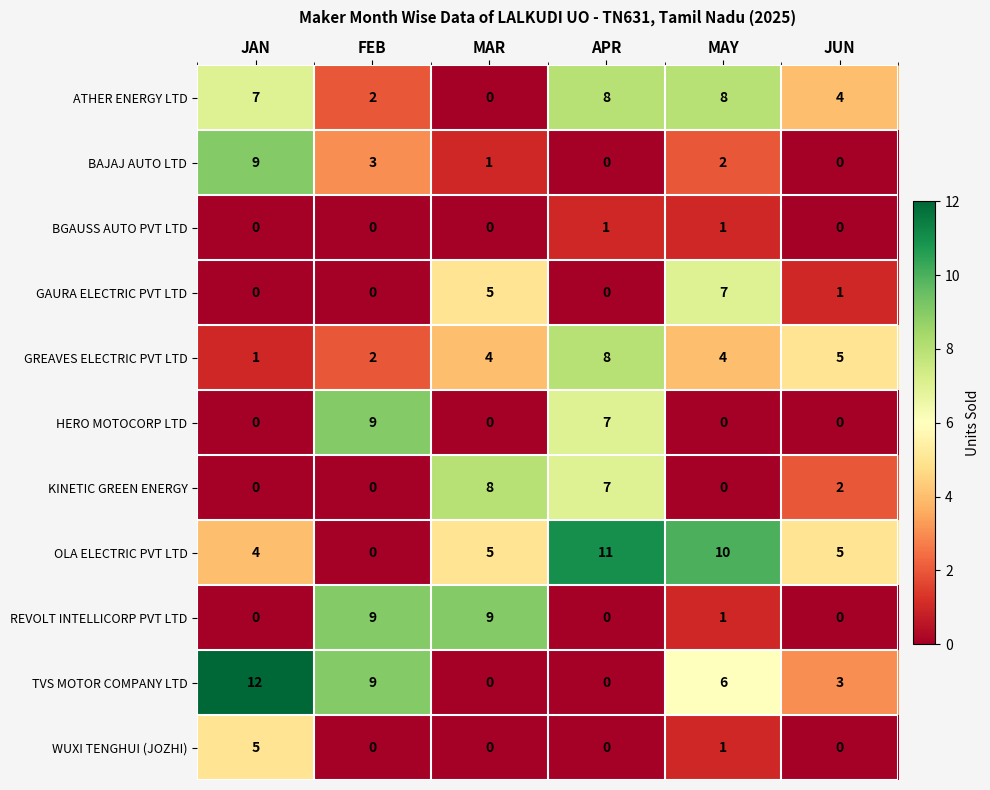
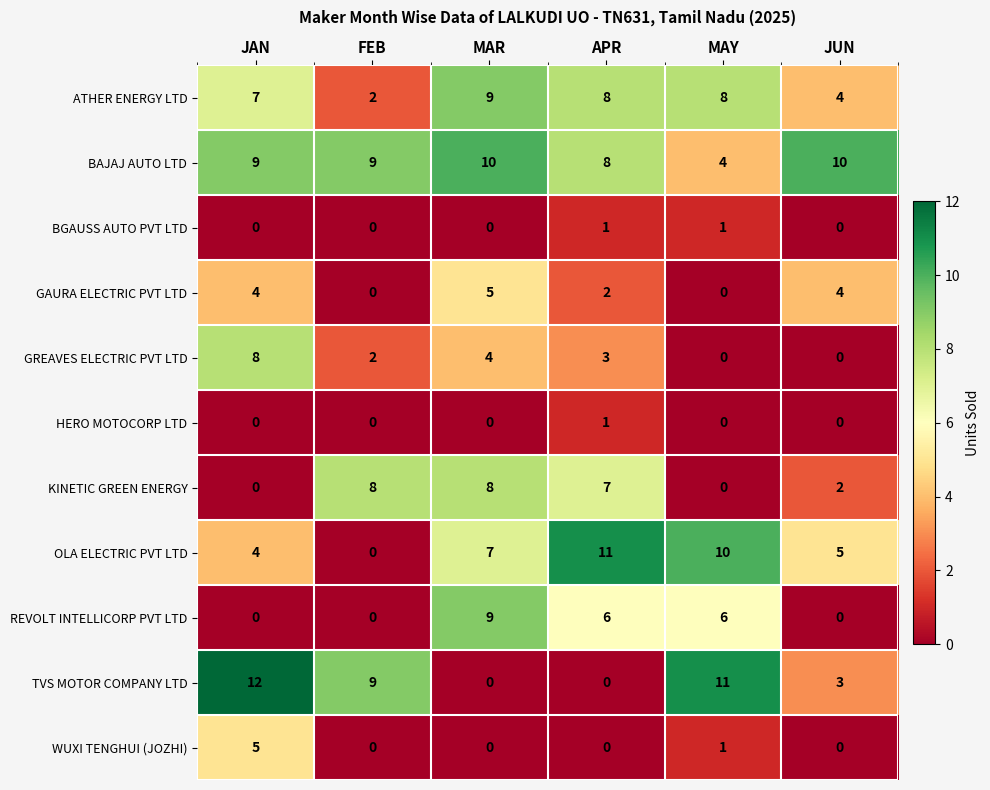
  {
    "ATHER ENERGY LTD": {
      "JAN": 7,
      "FEB": 2,
-     "MAR": 0,
+     "MAR": 9,
      "APR": 8,
      "MAY": 8,
      "JUN": 4
    },
    "BAJAJ AUTO LTD": {
      "JAN": 9,
-     "FEB": 3,
-     "MAR": 1,
-     "APR": 0,
-     "MAY": 2,
-     "JUN": 0
+     "FEB": 9,
+     "MAR": 10,
+     "APR": 8,
+     "MAY": 4,
+     "JUN": 10
    },
    "BGAUSS AUTO PVT LTD": {
      "JAN": 0,
      "FEB": 0,
      "MAR": 0,
      "APR": 1,
      "MAY": 1,
      "JUN": 0
    },
    "GAURA ELECTRIC PVT LTD": {
-     "JAN": 0,
+     "JAN": 4,
      "FEB": 0,
      "MAR": 5,
-     "APR": 0,
-     "MAY": 7,
-     "JUN": 1
+     "APR": 2,
+     "MAY": 0,
+     "JUN": 4
    },
    "GREAVES ELECTRIC PVT LTD": {
-     "JAN": 1,
+     "JAN": 8,
      "FEB": 2,
      "MAR": 4,
-     "APR": 8,
-     "MAY": 4,
-     "JUN": 5
+     "APR": 3,
+     "MAY": 0,
+     "JUN": 0
    },
    "HERO MOTOCORP LTD": {
      "JAN": 0,
-     "FEB": 9,
+     "FEB": 0,
      "MAR": 0,
-     "APR": 7,
+     "APR": 1,
      "MAY": 0,
      "JUN": 0
    },
    "KINETIC GREEN ENERGY": {
      "JAN": 0,
-     "FEB": 0,
+     "FEB": 8,
      "MAR": 8,
      "APR": 7,
      "MAY": 0,
      "JUN": 2
    },
    "OLA ELECTRIC PVT LTD": {
      "JAN": 4,
      "FEB": 0,
-     "MAR": 5,
+     "MAR": 7,
      "APR": 11,
      "MAY": 10,
      "JUN": 5
    },
    "REVOLT INTELLICORP PVT LTD": {
      "JAN": 0,
-     "FEB": 9,
+     "FEB": 0,
      "MAR": 9,
-     "APR": 0,
-     "MAY": 1,
+     "APR": 6,
+     "MAY": 6,
      "JUN": 0
    },
    "TVS MOTOR COMPANY LTD": {
      "JAN": 12,
      "FEB": 9,
      "MAR": 0,
      "APR": 0,
-     "MAY": 6,
+     "MAY": 11,
      "JUN": 3
    },
    "WUXI TENGHUI (JOZHI)": {
      "JAN": 5,
      "FEB": 0,
      "MAR": 0,
      "APR": 0,
      "MAY": 1,
      "JUN": 0
    }
  }
